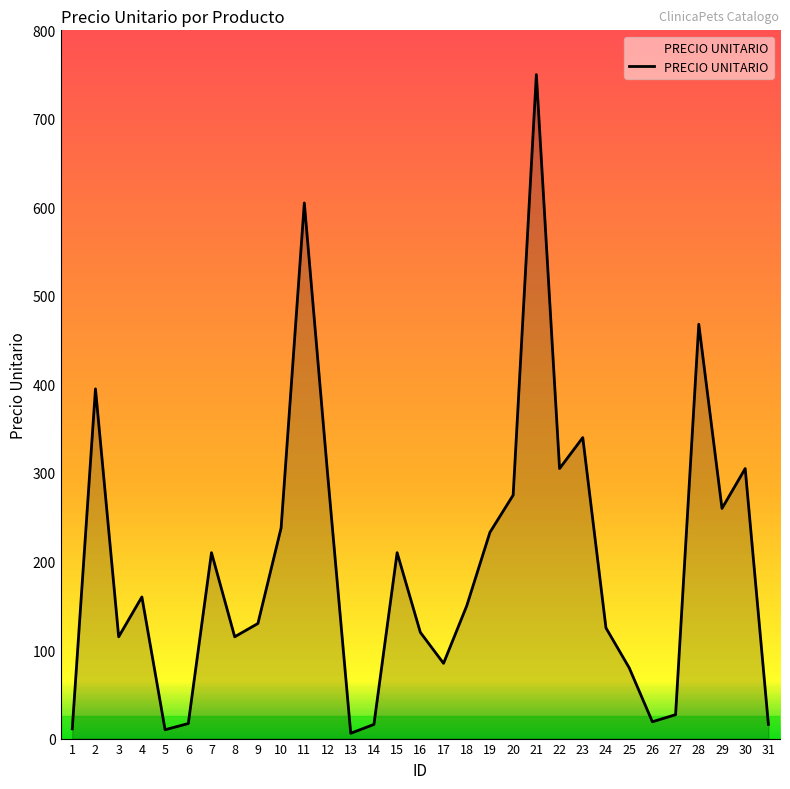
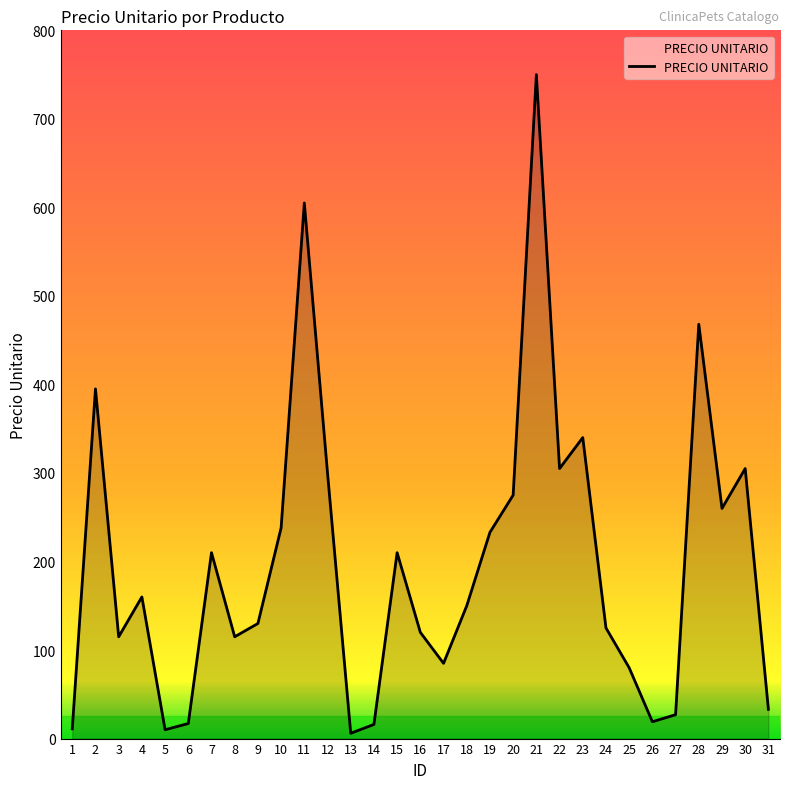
  {
    "1": 10,
    "2": 400,
    "3": 120,
    "4": 160,
    "5": 10,
    "6": 20,
    "7": 210,
    "8": 120,
    "9": 130,
    "10": 240,
    "11": 610,
    "12": 300,
    "13": 10,
    "14": 20,
    "15": 210,
    "16": 120,
    "17": 90,
    "18": 150,
    "19": 230,
    "20": 280,
    "21": 750,
    "22": 310,
    "23": 340,
    "24": 130,
    "25": 80,
    "26": 20,
    "27": 30,
    "28": 470,
    "29": 260,
    "30": 310,
-   "31": 20
+   "31": 30
  }
